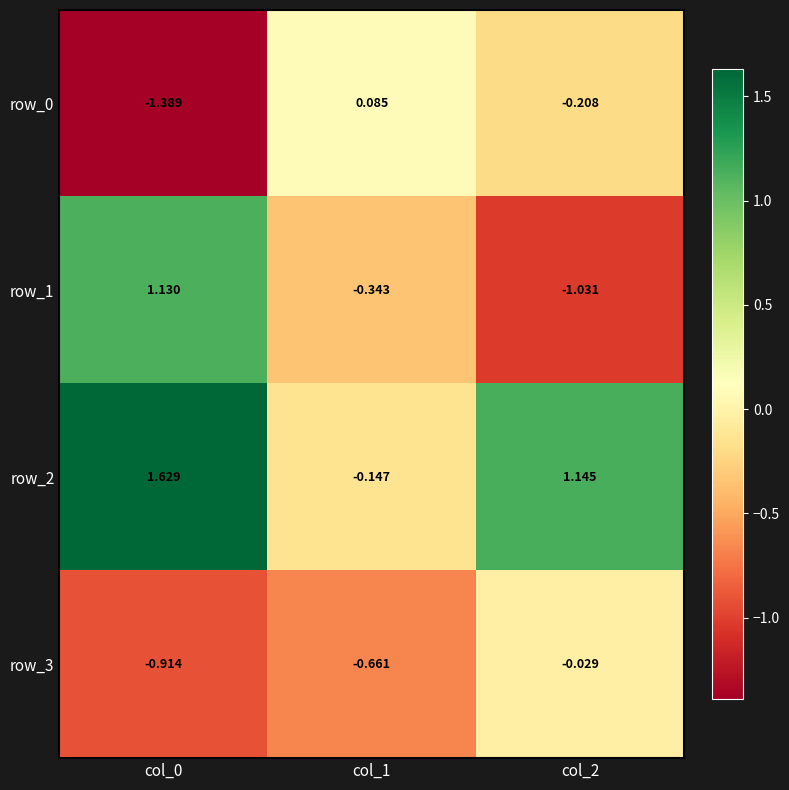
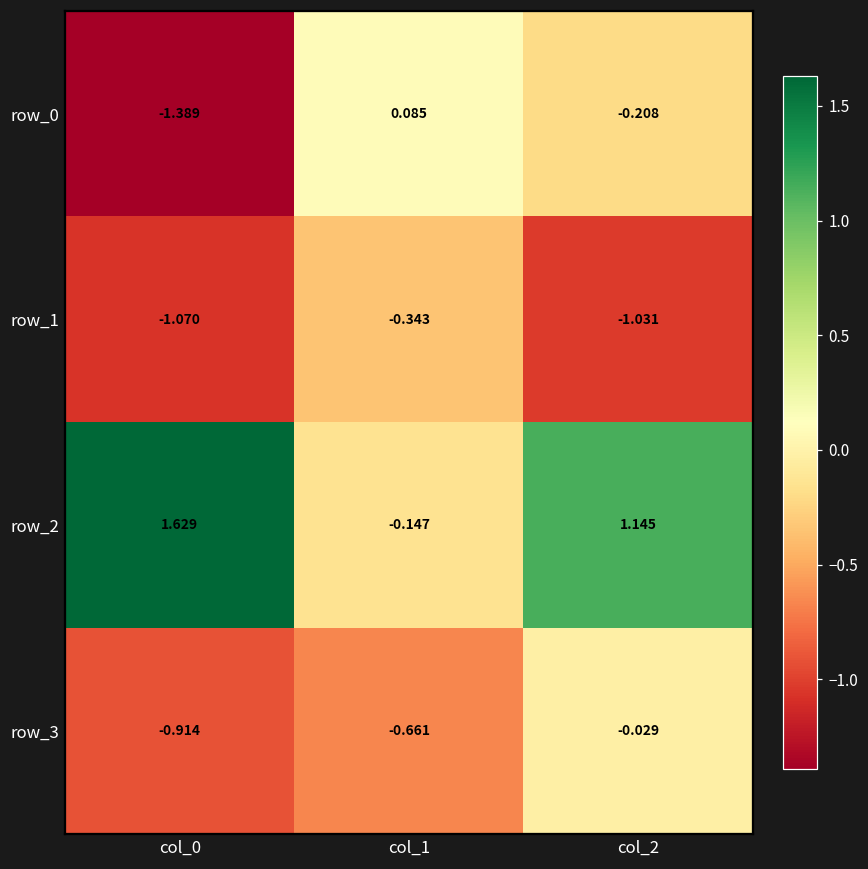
  {
    "row_0": {
      "col_0": -1.389,
      "col_1": 0.085,
      "col_2": -0.208
    },
    "row_1": {
-     "col_0": 1.130,
+     "col_0": -1.070,
      "col_1": -0.343,
      "col_2": -1.031
    },
    "row_2": {
      "col_0": 1.629,
      "col_1": -0.147,
      "col_2": 1.145
    },
    "row_3": {
      "col_0": -0.914,
      "col_1": -0.661,
      "col_2": -0.029
    }
  }
